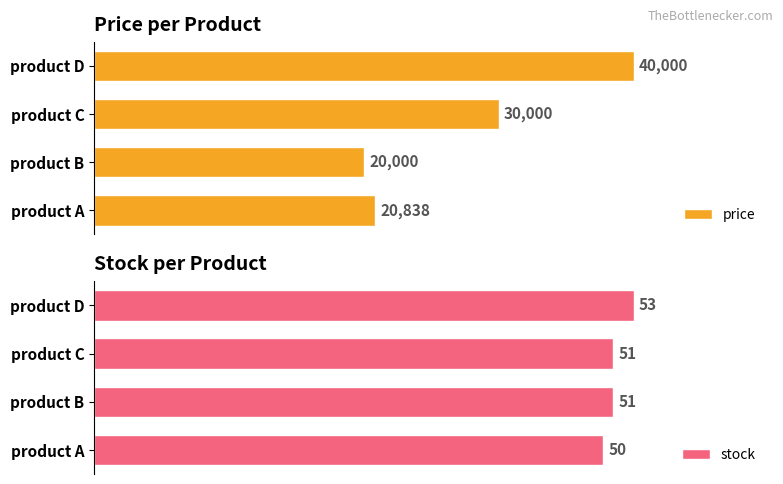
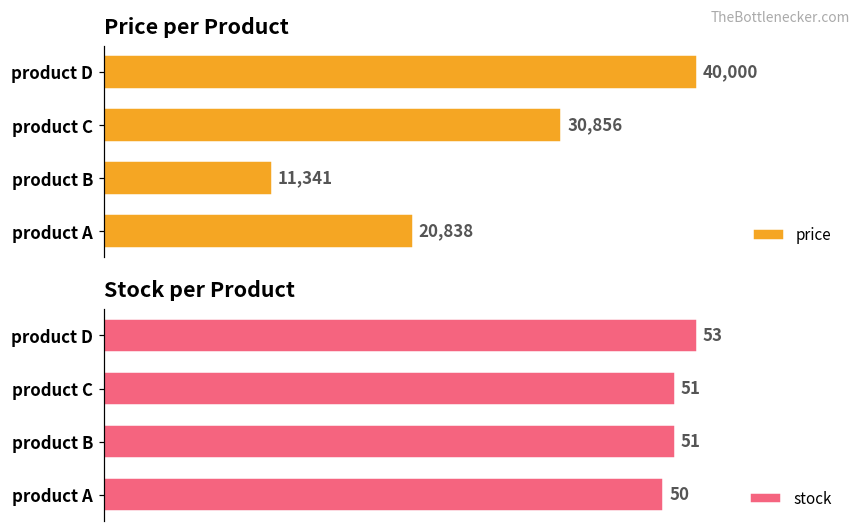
  {
    "Price per Product": {
      "product D": "40,000",
-     "product C": "30,000",
-     "product B": "20,000",
+     "product C": "30,856",
+     "product B": "11,341",
      "product A": "20,838"
    },
    "Stock per Product": {
      "product D": "53",
      "product C": "51",
      "product B": "51",
      "product A": "50"
    }
  }
